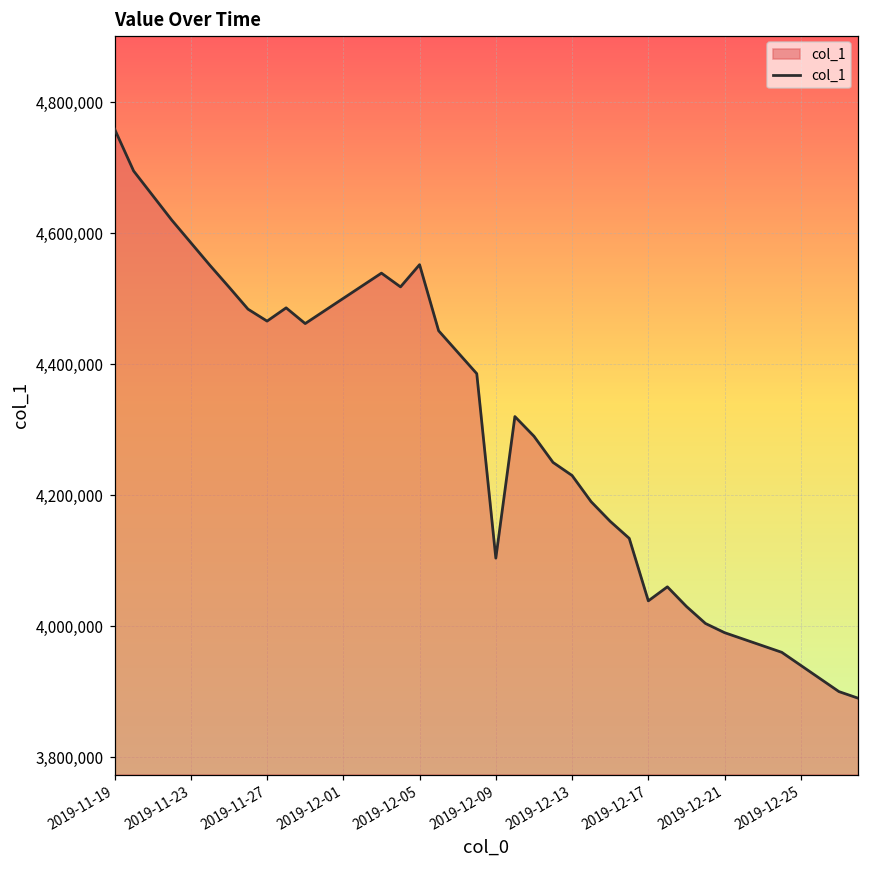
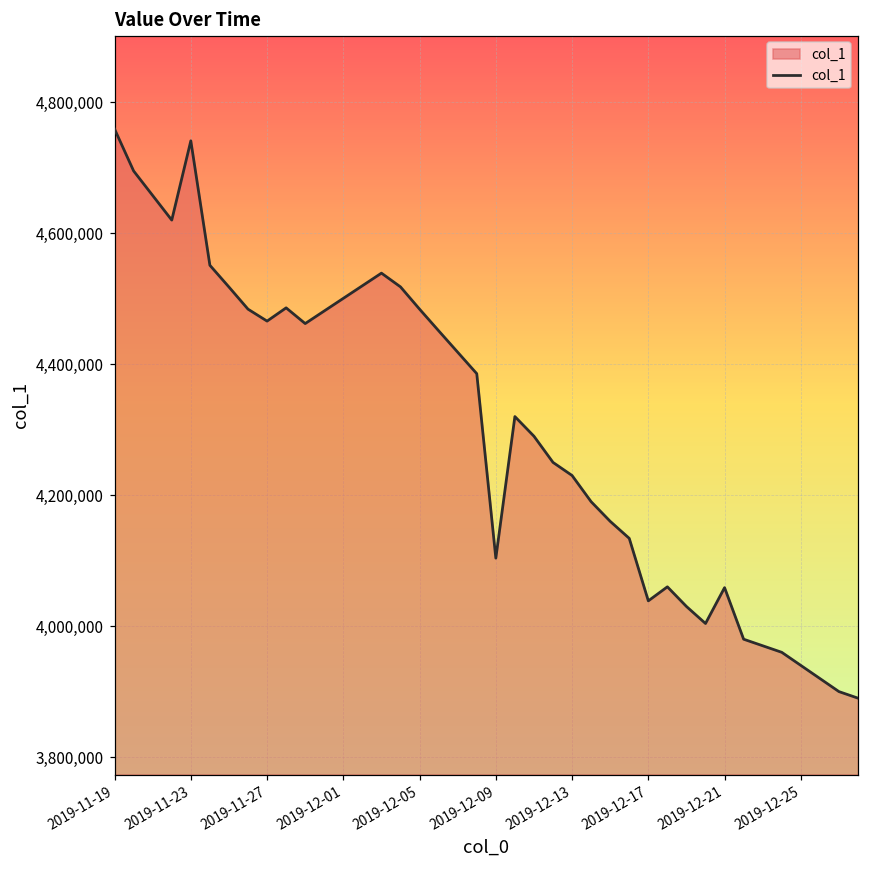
  {
    "2019-11-19": "4,760,000",
-   "2019-11-23": "4,590,000",
+   "2019-11-23": "4,740,000",
    "2019-11-27": "4,470,000",
    "2019-12-01": "4,500,000",
-   "2019-12-05": "4,550,000",
+   "2019-12-05": "4,480,000",
    "2019-12-09": "4,100,000",
    "2019-12-13": "4,230,000",
    "2019-12-17": "4,040,000",
-   "2019-12-21": "3,990,000",
+   "2019-12-21": "4,060,000",
    "2019-12-25": "3,940,000"
  }
